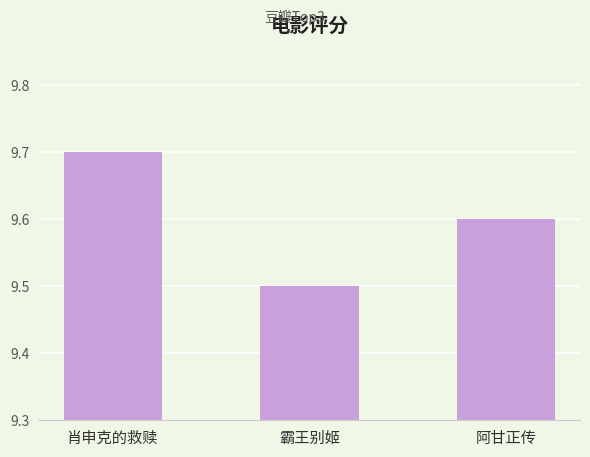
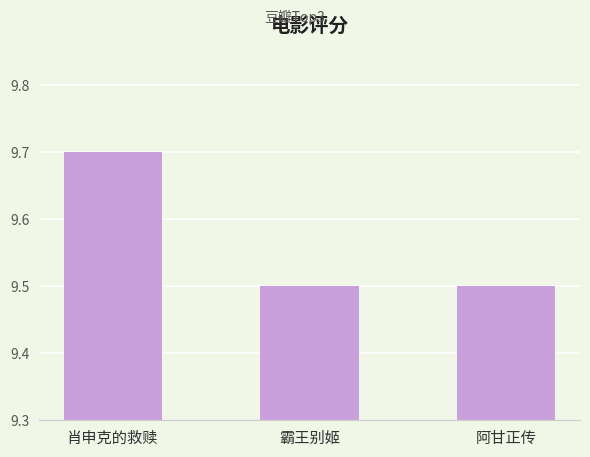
  {
    "肖申克的救赎": 9.7,
    "霸王别姬": 9.5,
-   "阿甘正传": 9.6
+   "阿甘正传": 9.5
  }
